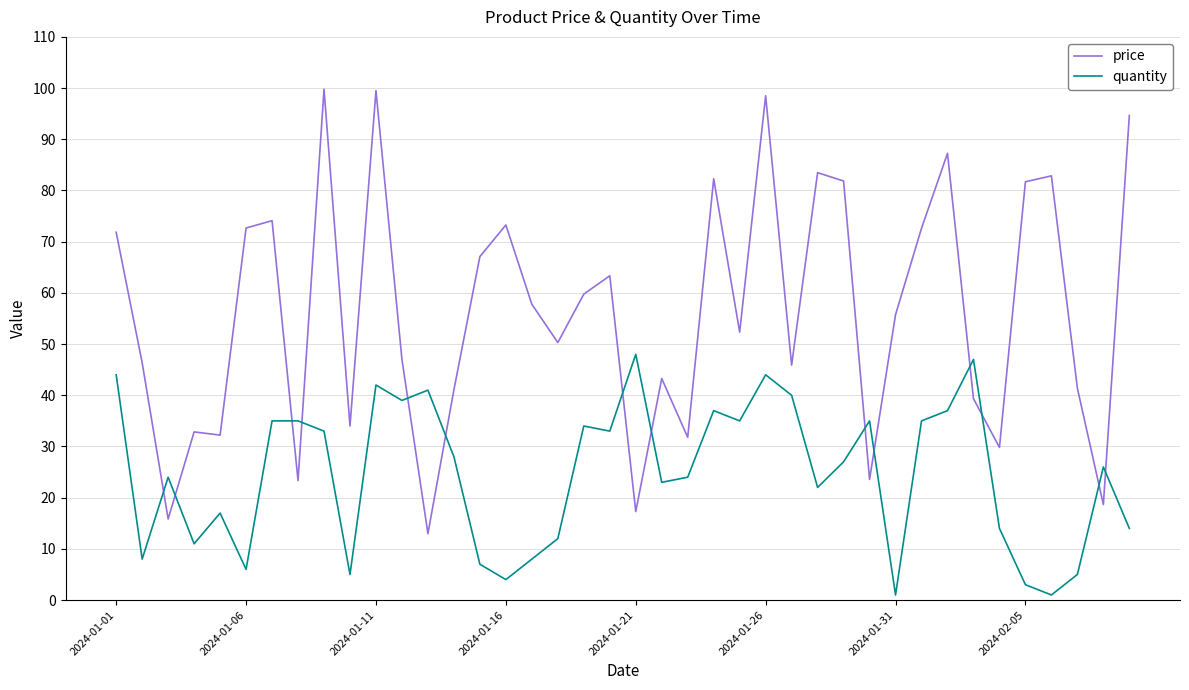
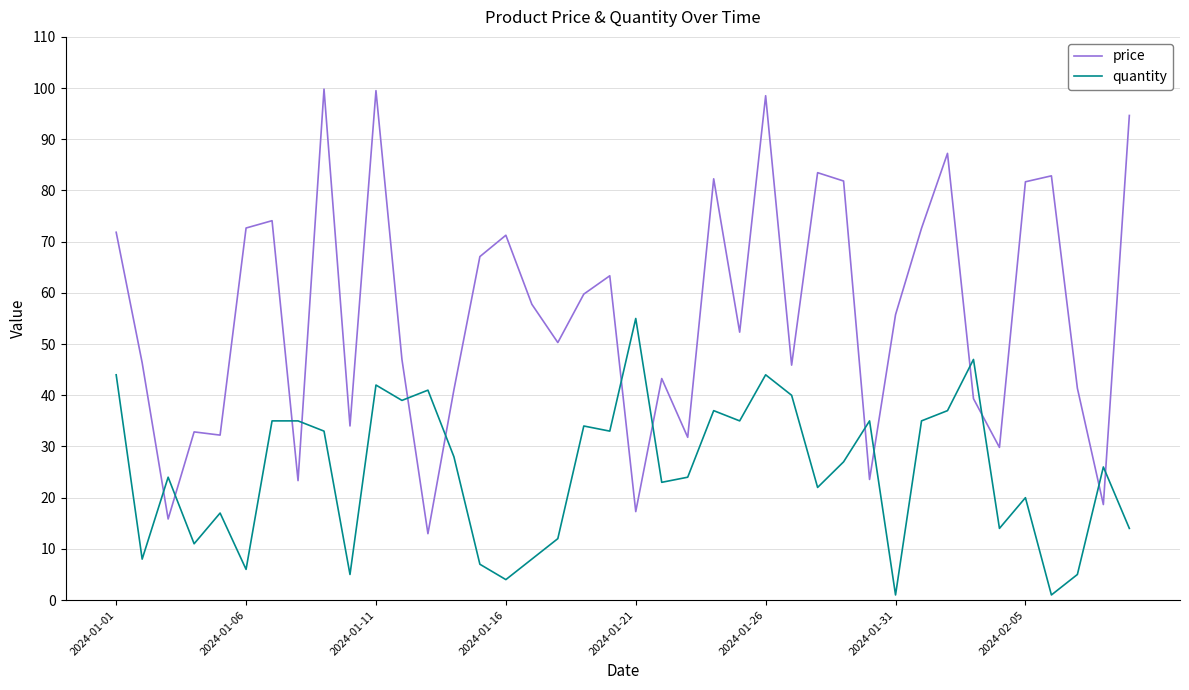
  {
    "price": {
      "2024-01-01": 72,
      "2024-01-06": 73,
      "2024-01-11": 100,
-     "2024-01-16": 73,
+     "2024-01-16": 71,
      "2024-01-21": 17,
      "2024-01-26": 99,
      "2024-01-31": 56,
      "2024-02-05": 82
    },
    "quantity": {
      "2024-01-01": 44,
      "2024-01-06": 6,
      "2024-01-11": 42,
      "2024-01-16": 4,
-     "2024-01-21": 48,
+     "2024-01-21": 55,
      "2024-01-26": 44,
      "2024-01-31": 1,
-     "2024-02-05": 3
+     "2024-02-05": 20
    }
  }
